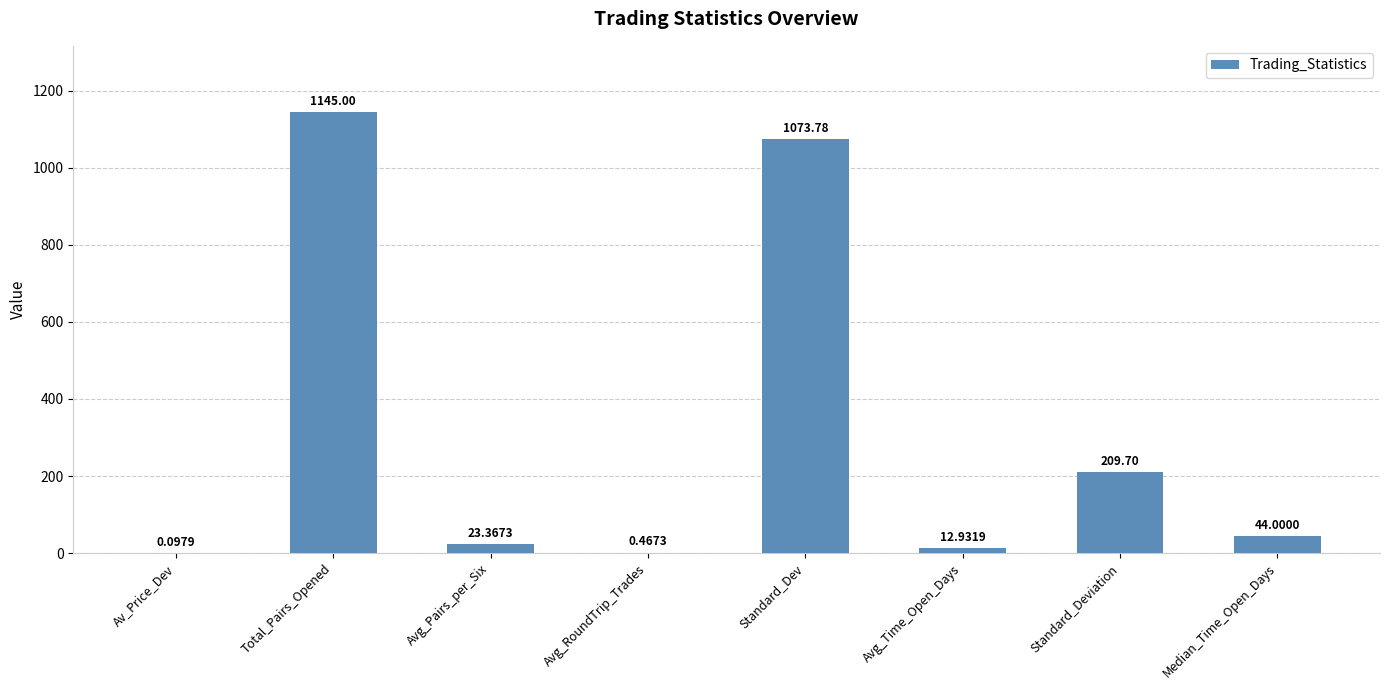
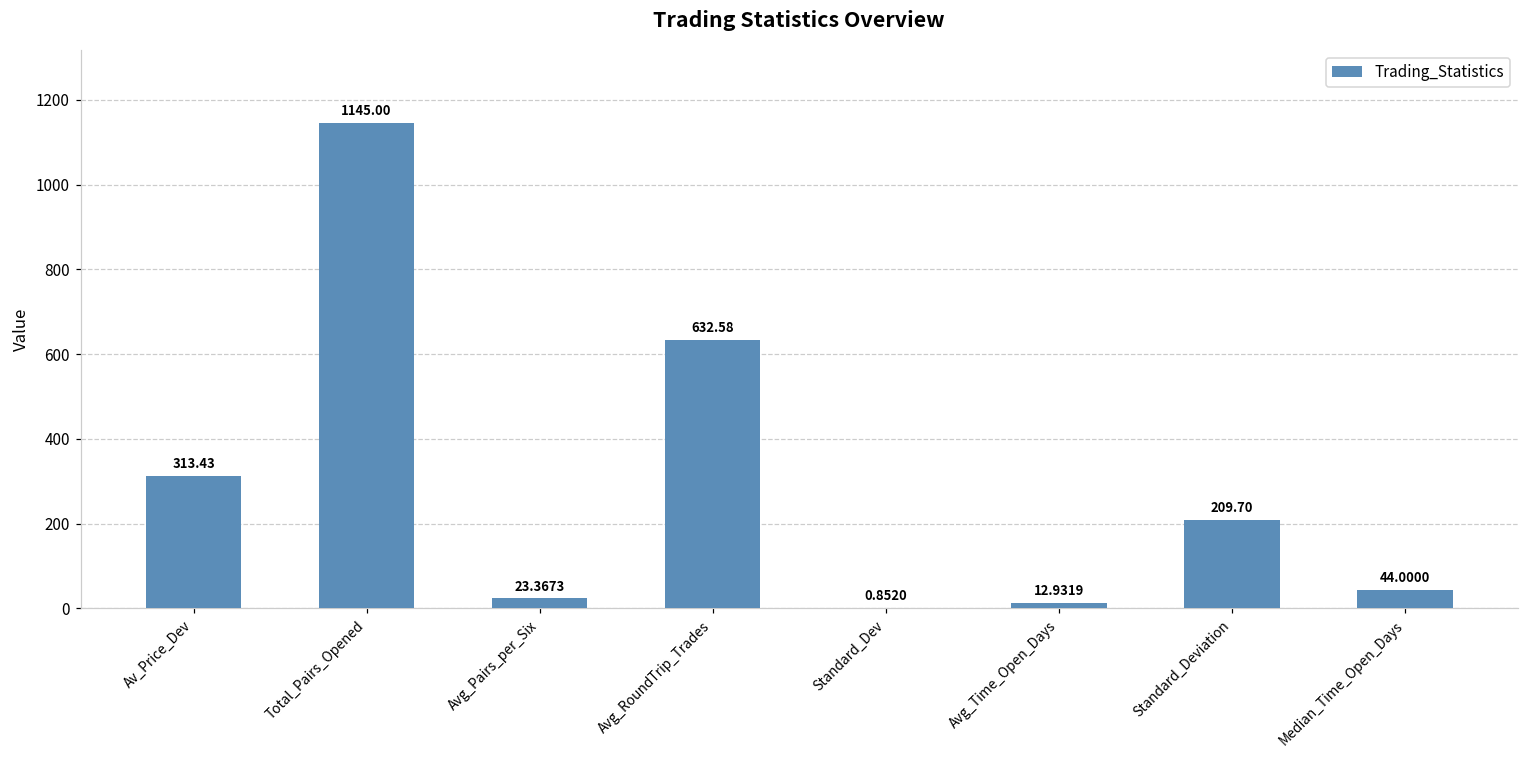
  {
-   "Av_Price_Dev": 0.0979,
+   "Av_Price_Dev": 313.43,
    "Total_Pairs_Opened": 1145.00,
    "Avg_Pairs_per_Six": 23.3673,
-   "Avg_RoundTrip_Trades": 0.4673,
-   "Standard_Dev": 1073.78,
+   "Avg_RoundTrip_Trades": 632.58,
+   "Standard_Dev": 0.8520,
    "Avg_Time_Open_Days": 12.9319,
    "Standard_Deviation": 209.70,
    "Median_Time_Open_Days": 44.0000
  }
